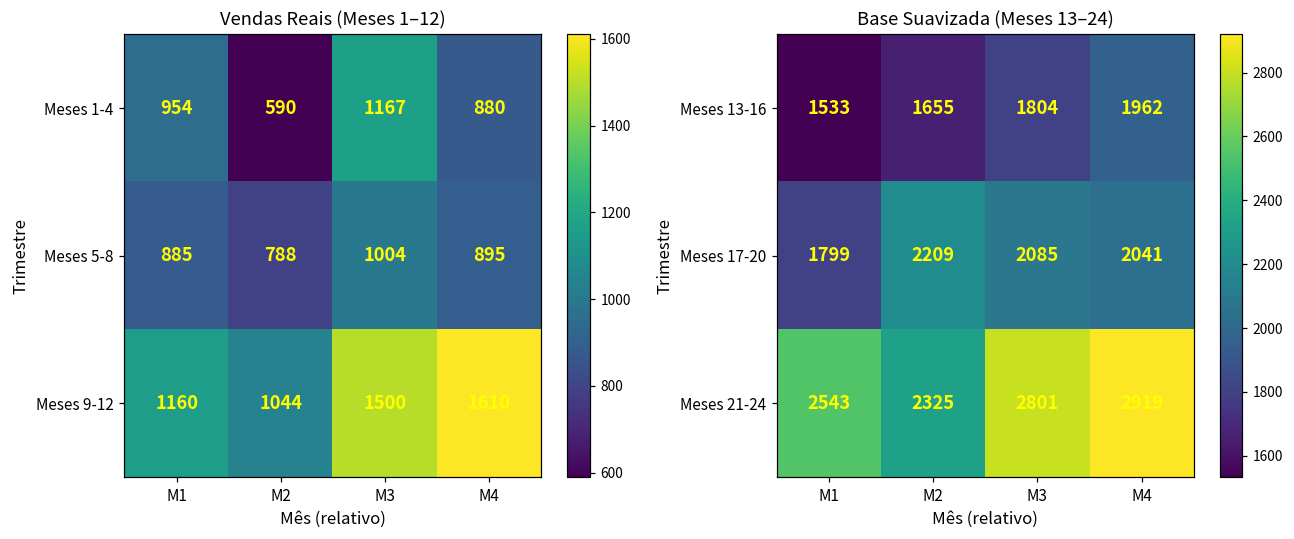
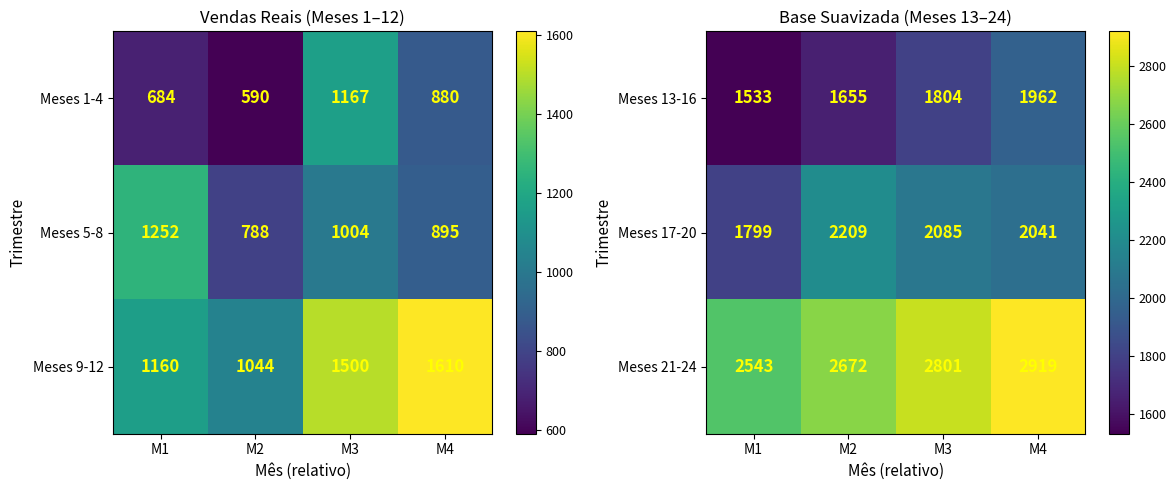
  {
    "Vendas Reais (Meses 1–12)": {
      "Meses 1-4": {
-       "M1": 954,
+       "M1": 684,
        "M2": 590,
        "M3": 1167,
        "M4": 880
      },
      "Meses 5-8": {
-       "M1": 885,
+       "M1": 1252,
        "M2": 788,
        "M3": 1004,
        "M4": 895
      },
      "Meses 9-12": {
        "M1": 1160,
        "M2": 1044,
        "M3": 1500
      }
    },
    "Base Suavizada (Meses 13–24)": {
      "Meses 13-16": {
        "M1": 1533,
        "M2": 1655,
        "M3": 1804,
        "M4": 1962
      },
      "Meses 17-20": {
        "M1": 1799,
        "M2": 2209,
        "M3": 2085,
        "M4": 2041
      },
      "Meses 21-24": {
        "M1": 2543,
-       "M2": 2325,
+       "M2": 2672,
        "M3": 2801
      }
    }
  }
